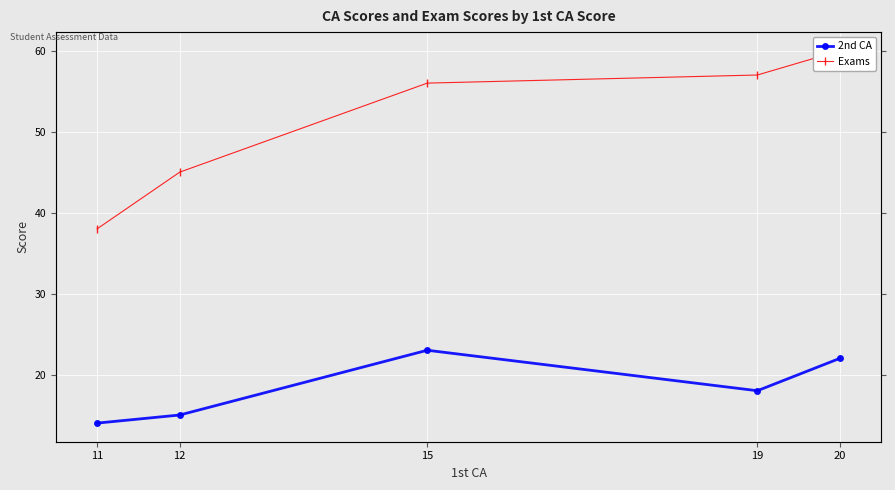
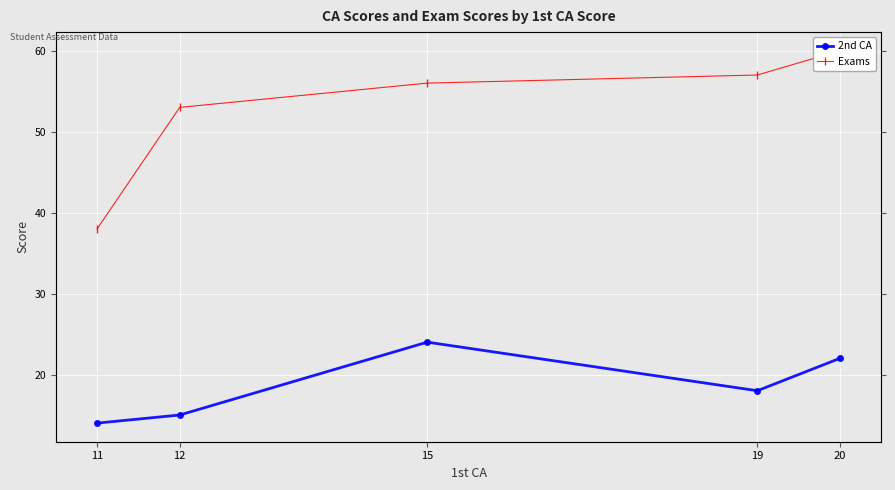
  {
    "2nd CA": {
      "11": 14,
      "12": 15,
-     "15": 23,
+     "15": 24,
      "19": 18,
      "20": 22
    },
    "Exams": {
      "11": 38,
-     "12": 45,
+     "12": 53,
      "15": 56,
      "19": 57
    }
  }
